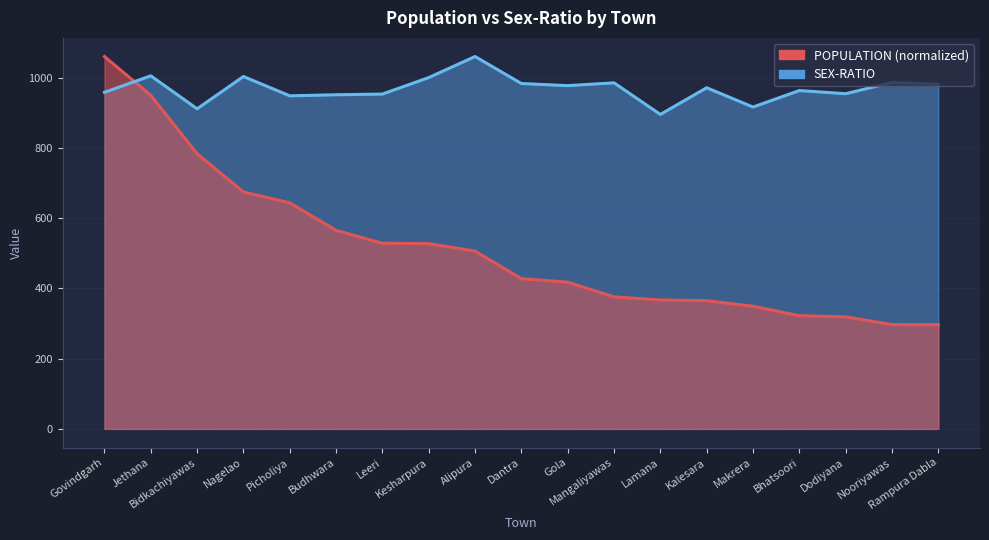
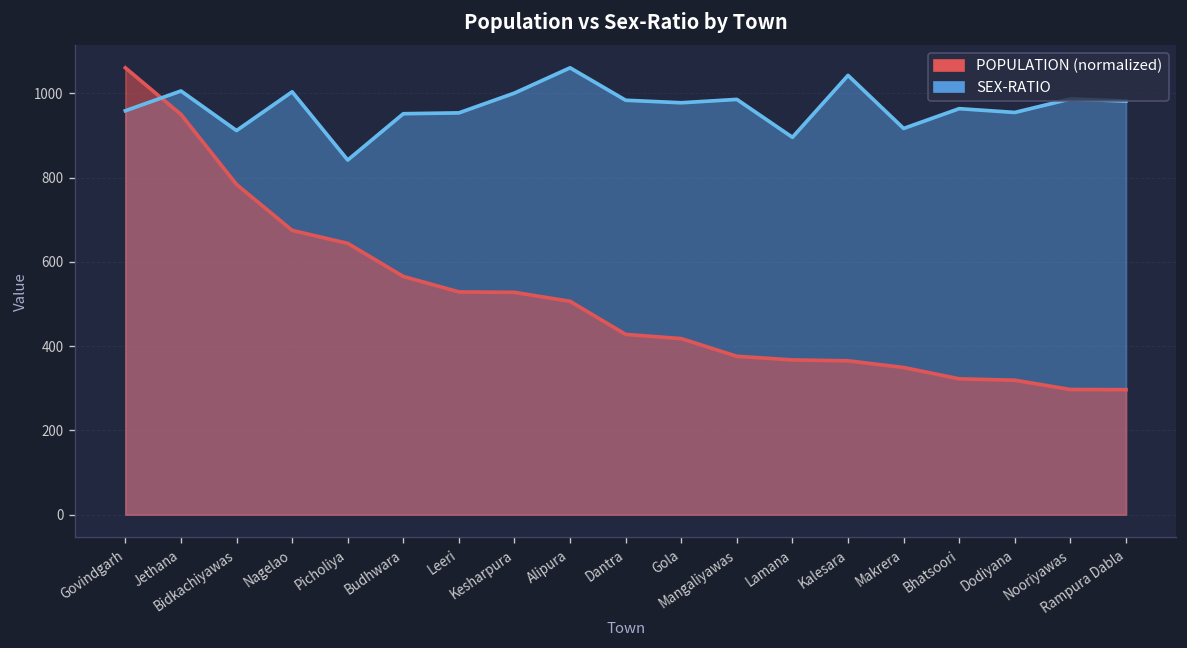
  {
    "SEX-RATIO": {
      "Govindgarh": 960,
      "Jethana": 1010,
      "Bidkachiyawas": 910,
      "Nagelao": 1000,
-     "Picholiya": 950,
+     "Picholiya": 840,
      "Budhwara": 950,
      "Leeri": 950,
      "Kesharpura": 1000,
      "Alipura": 1060,
      "Dantra": 980,
      "Gola": 980,
      "Mangaliyawas": 990,
      "Lamana": 900,
-     "Kalesara": 970,
+     "Kalesara": 1040,
      "Makrera": 920,
      "Bhatsoori": 960,
      "Dodiyana": 960
    }
  }
